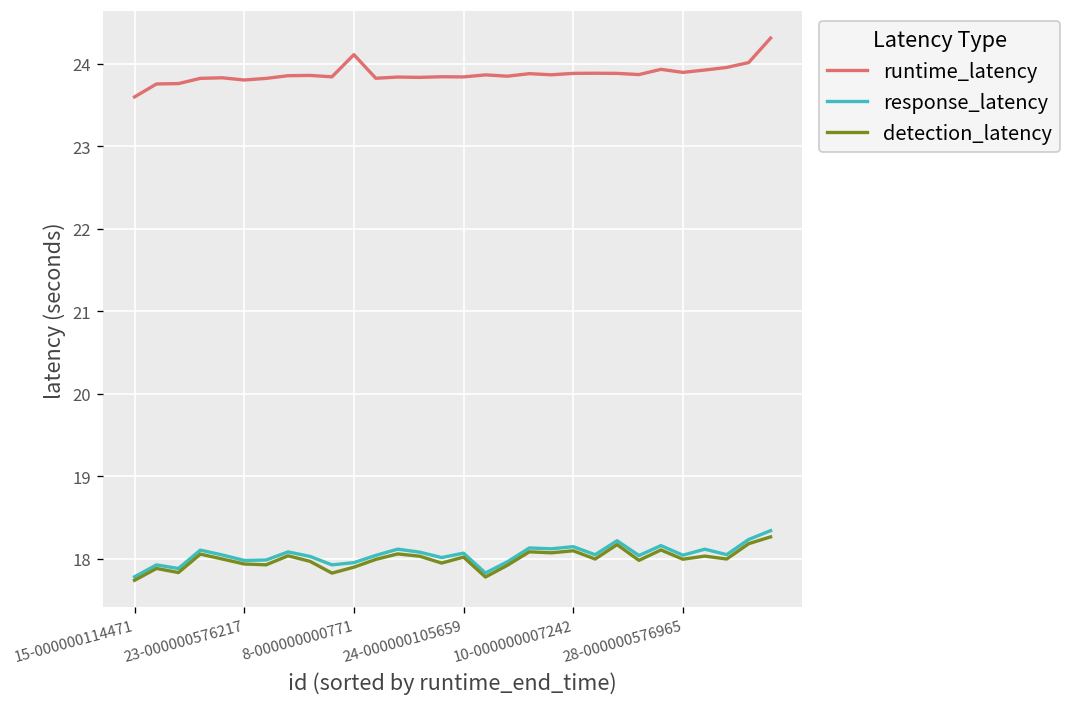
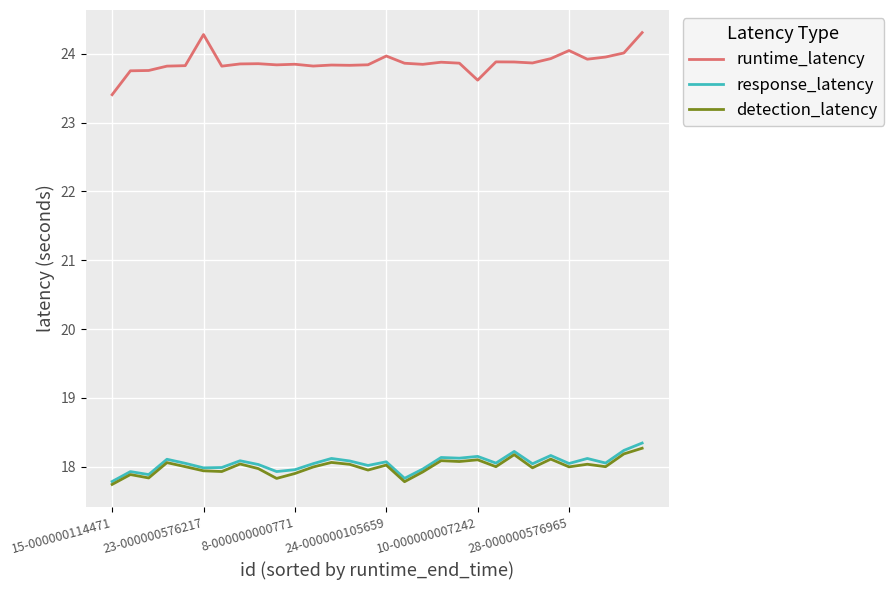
  {
    "runtime_latency": {
-     "15-000000114471": 23.6,
-     "23-000000576217": 23.8,
-     "8-000000000771": 24.1,
-     "24-000000105659": 23.8,
-     "10-000000007242": 23.9,
-     "28-000000576965": 23.9
+     "15-000000114471": 23.4,
+     "23-000000576217": 24.3,
+     "8-000000000771": 23.9,
+     "24-000000105659": 24.0,
+     "10-000000007242": 23.6,
+     "28-000000576965": 24.0
    },
    "response_latency": {
      "15-000000114471": 17.8,
      "23-000000576217": 18.0,
      "8-000000000771": 18.0,
      "24-000000105659": 18.1,
      "10-000000007242": 18.1,
      "28-000000576965": 18.0
    },
    "detection_latency": {
      "15-000000114471": 17.7,
      "23-000000576217": 17.9,
      "8-000000000771": 17.9,
      "24-000000105659": 18.0,
      "10-000000007242": 18.1,
      "28-000000576965": 18.0
    }
  }
